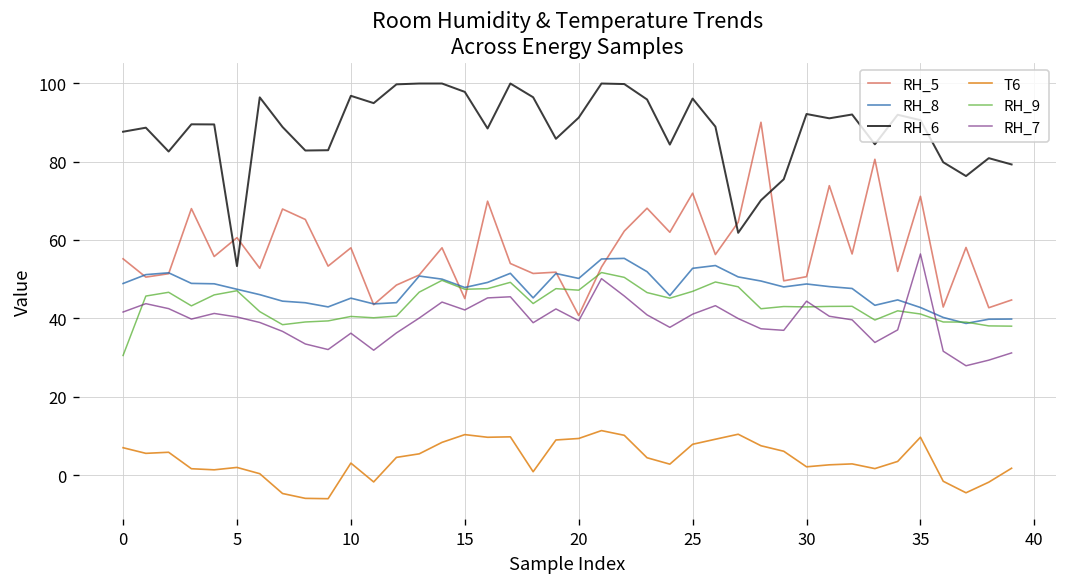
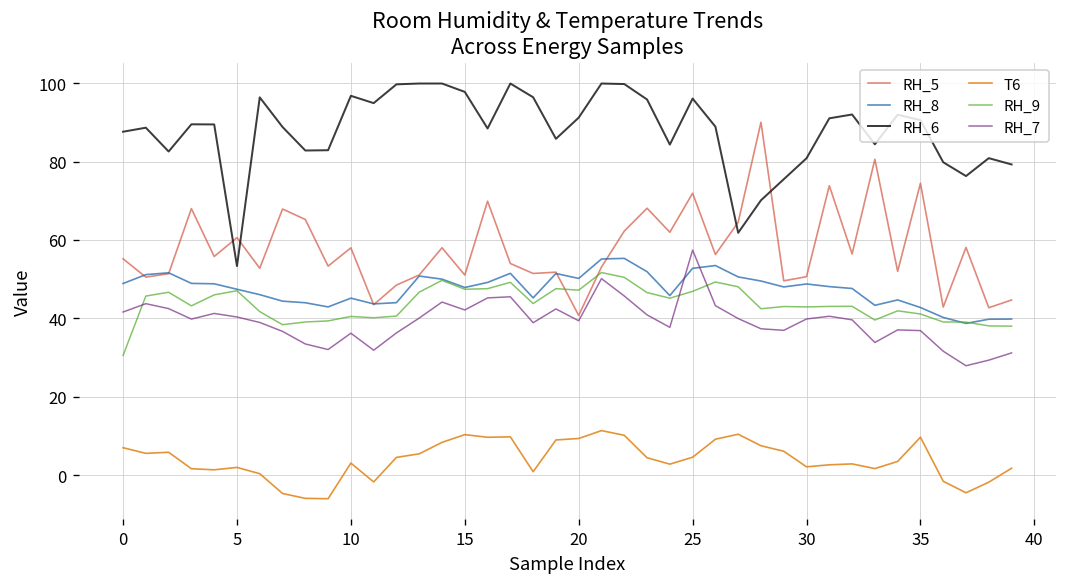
  {
    "RH_5": {
      "0": 55,
      "5": 61,
      "10": 58,
-     "15": 45,
+     "15": 51,
      "20": 41,
      "25": 72,
      "30": 51,
-     "35": 71
+     "35": 74
    },
    "RH_8": {
      "0": 49,
      "10": 45,
      "20": 50,
      "25": 53,
      "30": 49,
      "35": 43
    },
    "RH_6": {
      "0": 88,
      "5": 53,
      "10": 97,
      "15": 98,
      "20": 91,
      "25": 96,
-     "30": 92
+     "30": 81
    },
    "T6": {
      "0": 7,
      "5": 2,
      "10": 3,
      "15": 10,
      "20": 9,
-     "25": 8,
+     "25": 5,
      "30": 2,
      "35": 10
    },
    "RH_9": {
      "0": 31,
      "10": 41,
      "20": 47,
      "25": 47,
      "30": 43,
      "35": 41
    },
    "RH_7": {
      "0": 42,
      "5": 40,
      "10": 36,
      "15": 42,
      "20": 39,
-     "25": 41,
-     "30": 44,
-     "35": 56
+     "25": 57,
+     "30": 40,
+     "35": 37
    }
  }
